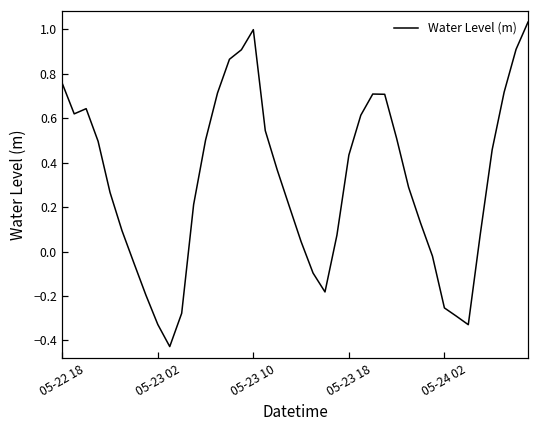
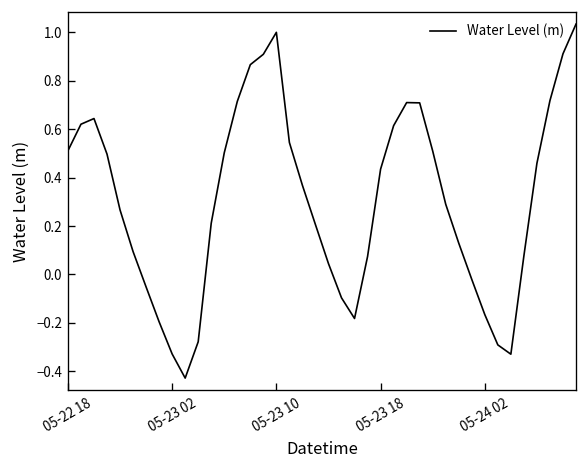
  {
-   "05-22 18": 0.76,
+   "05-22 18": 0.51,
    "05-23 02": -0.33,
    "05-23 10": 1.00,
    "05-23 18": 0.43,
-   "05-24 02": -0.25
+   "05-24 02": -0.17
  }
